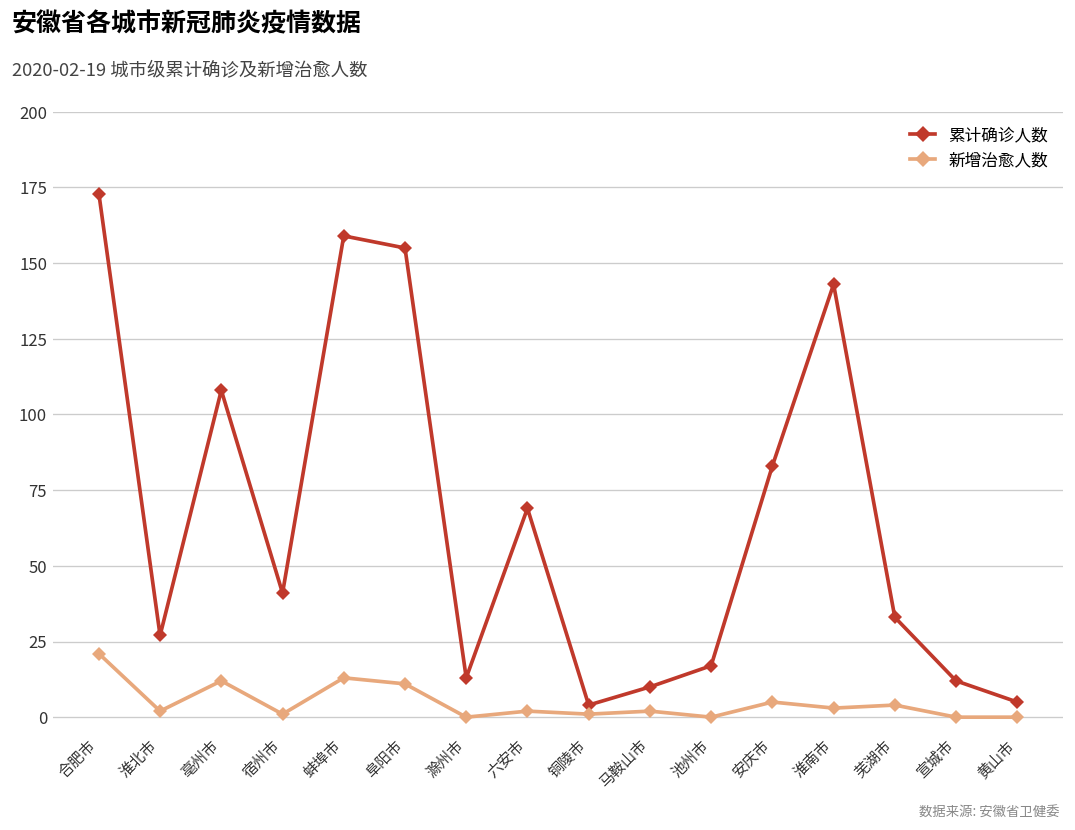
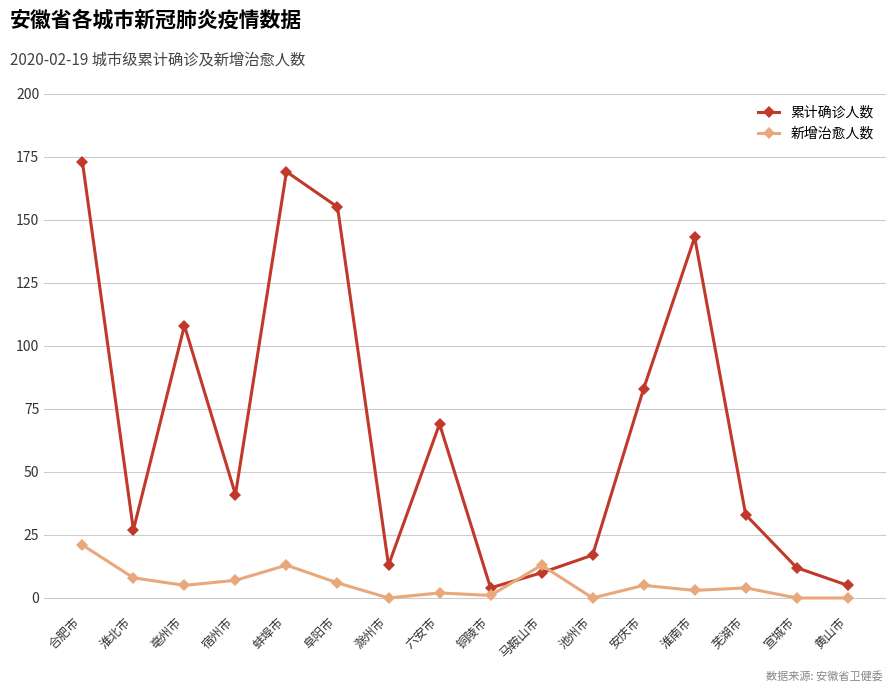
  {
    "累计确诊人数": {
      "合肥市": 173,
      "淮北市": 27,
      "亳州市": 108,
      "宿州市": 41,
-     "蚌埠市": 159,
+     "蚌埠市": 169,
      "阜阳市": 155,
      "滁州市": 13,
      "六安市": 69,
      "铜陵市": 4,
      "马鞍山市": 10,
      "池州市": 17,
      "安庆市": 83,
      "淮南市": 143,
      "芜湖市": 33,
      "宣城市": 12,
      "黄山市": 5
    },
    "新增治愈人数": {
      "合肥市": 21,
-     "淮北市": 2,
-     "亳州市": 12,
-     "宿州市": 1,
+     "淮北市": 8,
+     "亳州市": 5,
+     "宿州市": 7,
      "蚌埠市": 13,
-     "阜阳市": 11,
+     "阜阳市": 6,
      "滁州市": 0,
      "六安市": 2,
      "铜陵市": 1,
-     "马鞍山市": 2,
+     "马鞍山市": 13,
      "池州市": 0,
      "安庆市": 5,
      "淮南市": 3,
      "芜湖市": 4,
      "宣城市": 0,
      "黄山市": 0
    }
  }
